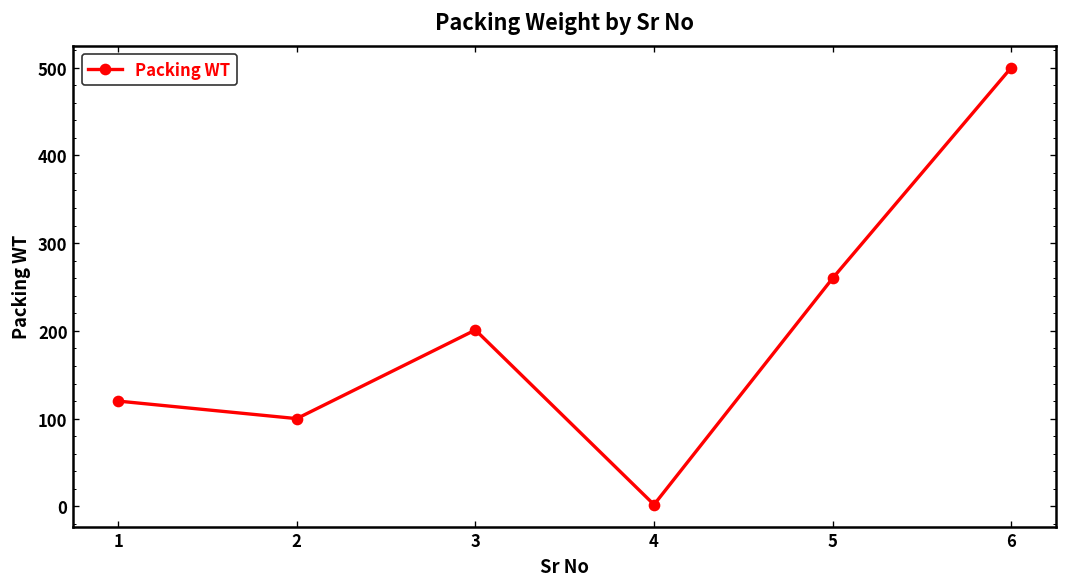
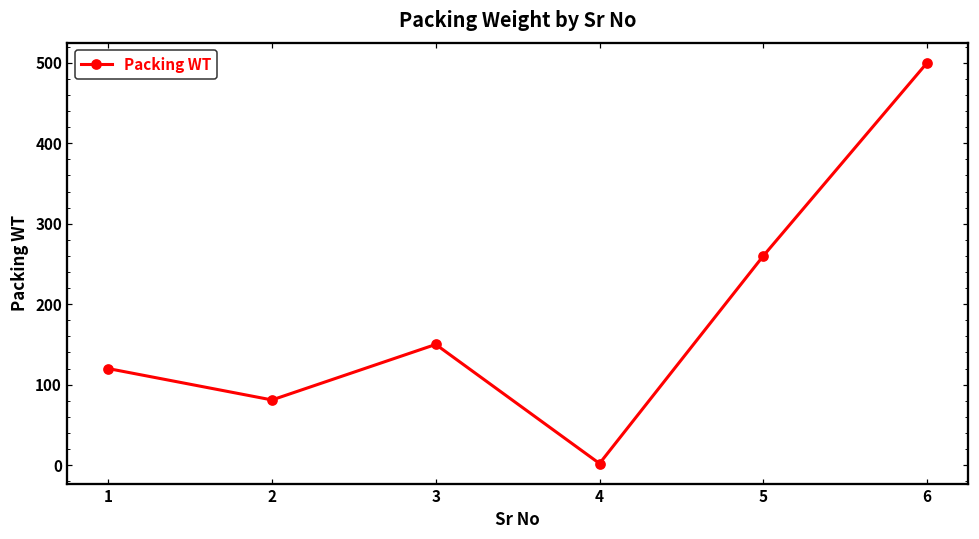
  {
    "1": 120,
-   "2": 100,
-   "3": 200,
+   "2": 80,
+   "3": 150,
    "4": 0,
    "5": 260,
    "6": 500
  }
